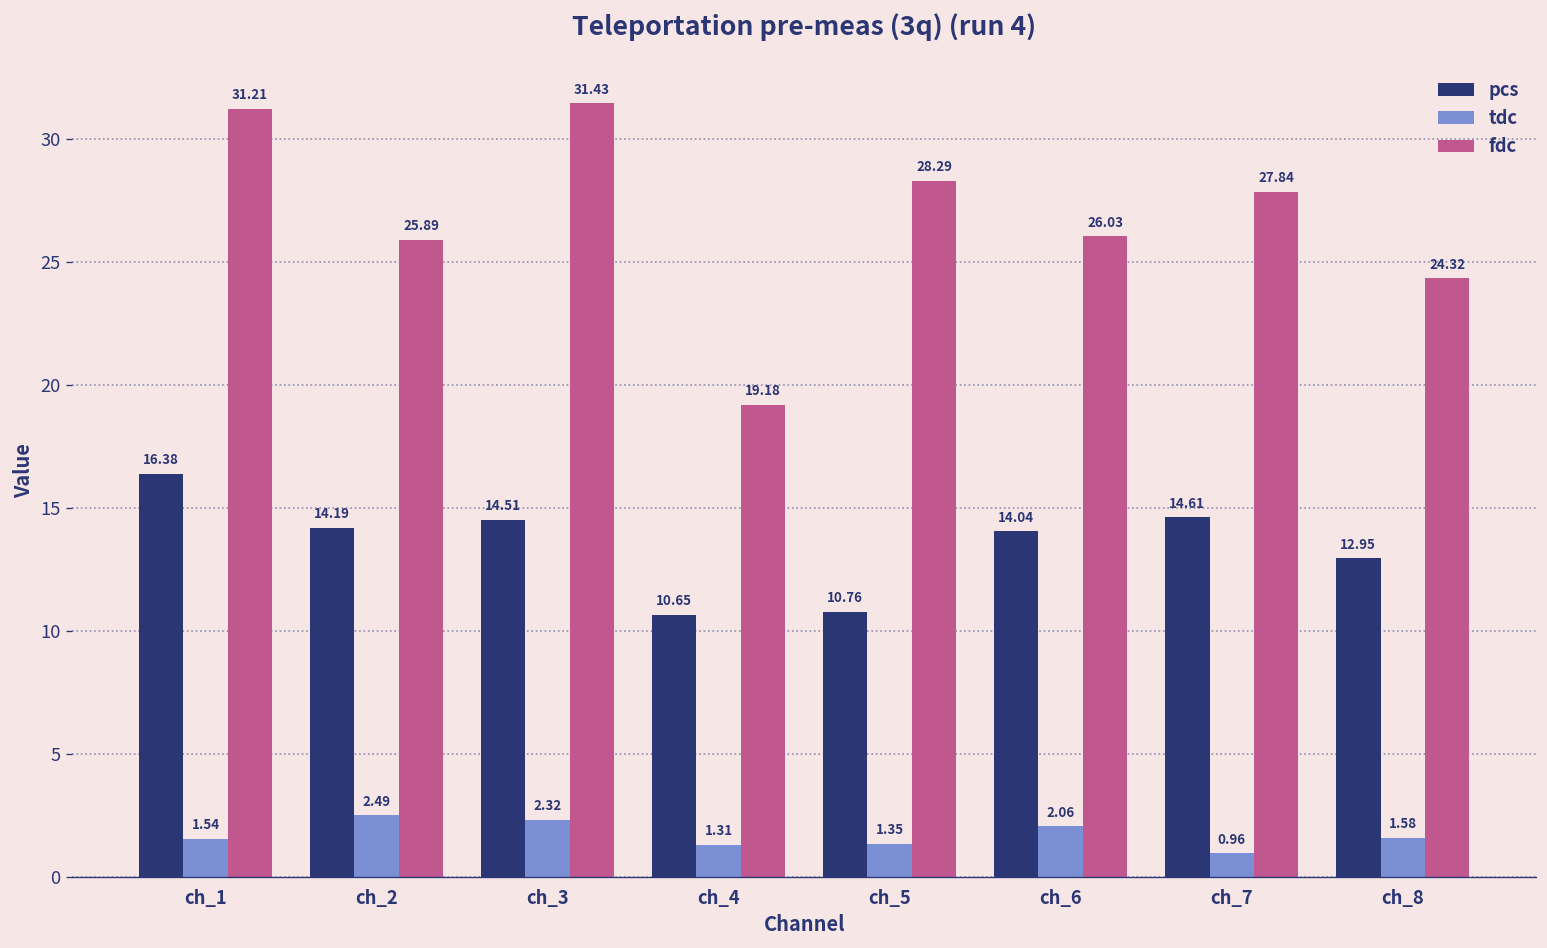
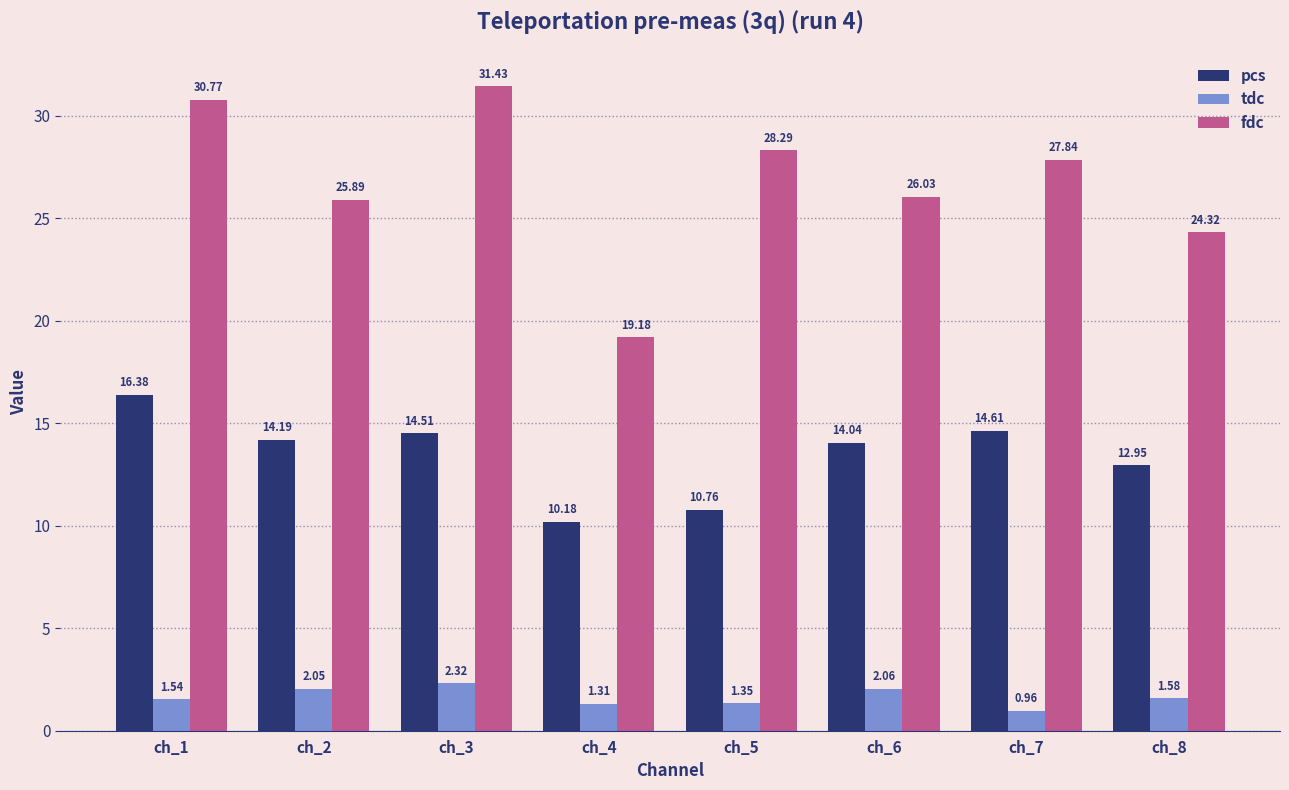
  {
    "pcs": {
      "ch_1": 16.38,
      "ch_2": 14.19,
      "ch_3": 14.51,
-     "ch_4": 10.65,
+     "ch_4": 10.18,
      "ch_5": 10.76,
      "ch_6": 14.04,
      "ch_7": 14.61,
      "ch_8": 12.95
    },
    "tdc": {
      "ch_1": 1.54,
-     "ch_2": 2.49,
+     "ch_2": 2.05,
      "ch_3": 2.32,
      "ch_4": 1.31,
      "ch_5": 1.35,
      "ch_6": 2.06,
      "ch_7": 0.96,
      "ch_8": 1.58
    },
    "fdc": {
-     "ch_1": 31.21,
+     "ch_1": 30.77,
      "ch_2": 25.89,
      "ch_3": 31.43,
      "ch_4": 19.18,
      "ch_5": 28.29,
      "ch_6": 26.03,
      "ch_7": 27.84,
      "ch_8": 24.32
    }
  }
